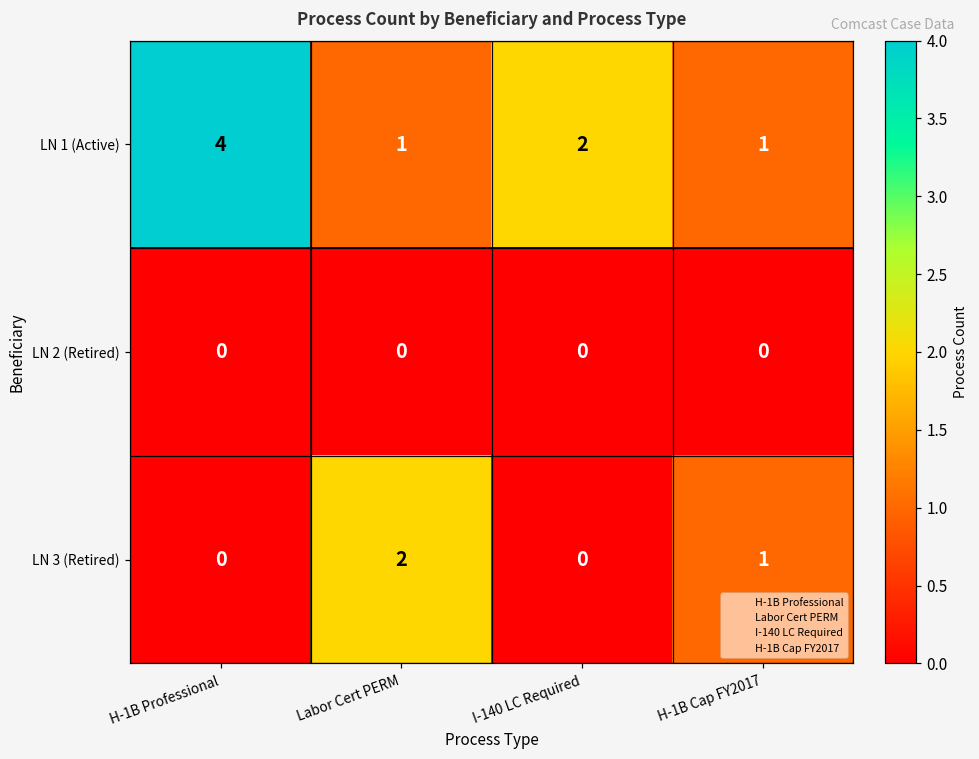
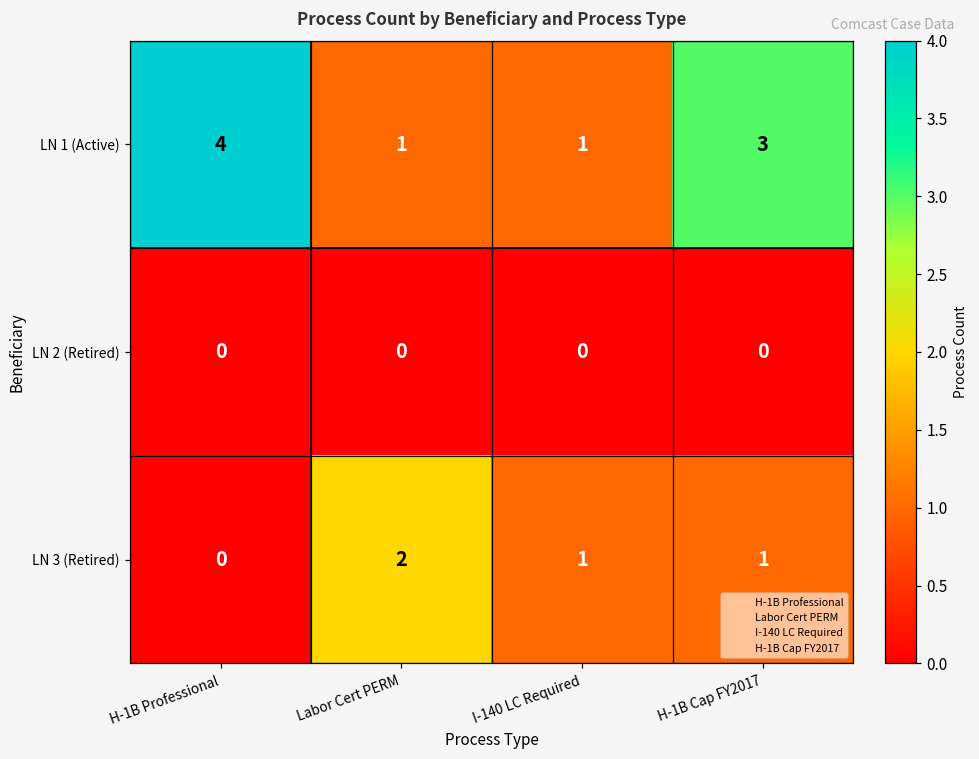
  {
    "LN 1 (Active)": {
      "H-1B Professional": 4,
      "Labor Cert PERM": 1,
-     "I-140 LC Required": 2,
-     "H-1B Cap FY2017": 1
+     "I-140 LC Required": 1,
+     "H-1B Cap FY2017": 3
    },
    "LN 2 (Retired)": {
      "H-1B Professional": 0,
      "Labor Cert PERM": 0,
      "I-140 LC Required": 0,
      "H-1B Cap FY2017": 0
    },
    "LN 3 (Retired)": {
      "H-1B Professional": 0,
      "Labor Cert PERM": 2,
-     "I-140 LC Required": 0,
+     "I-140 LC Required": 1,
      "H-1B Cap FY2017": 1
    }
  }
